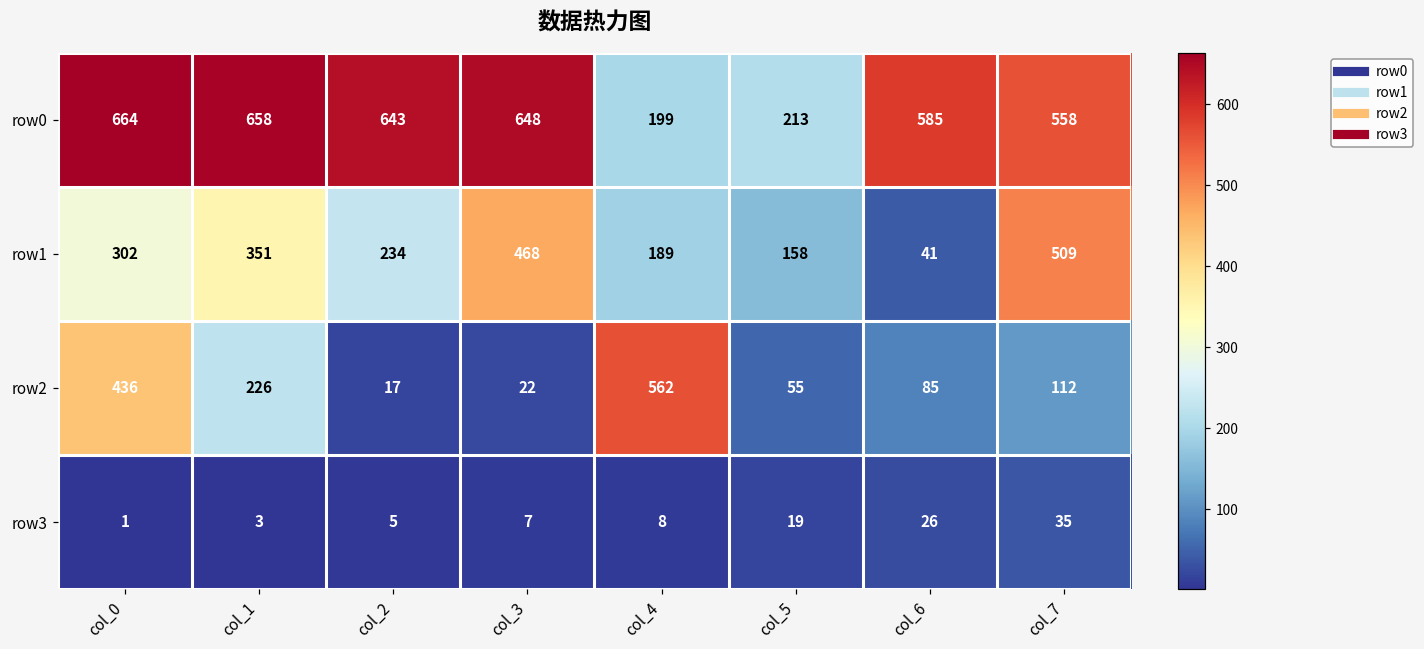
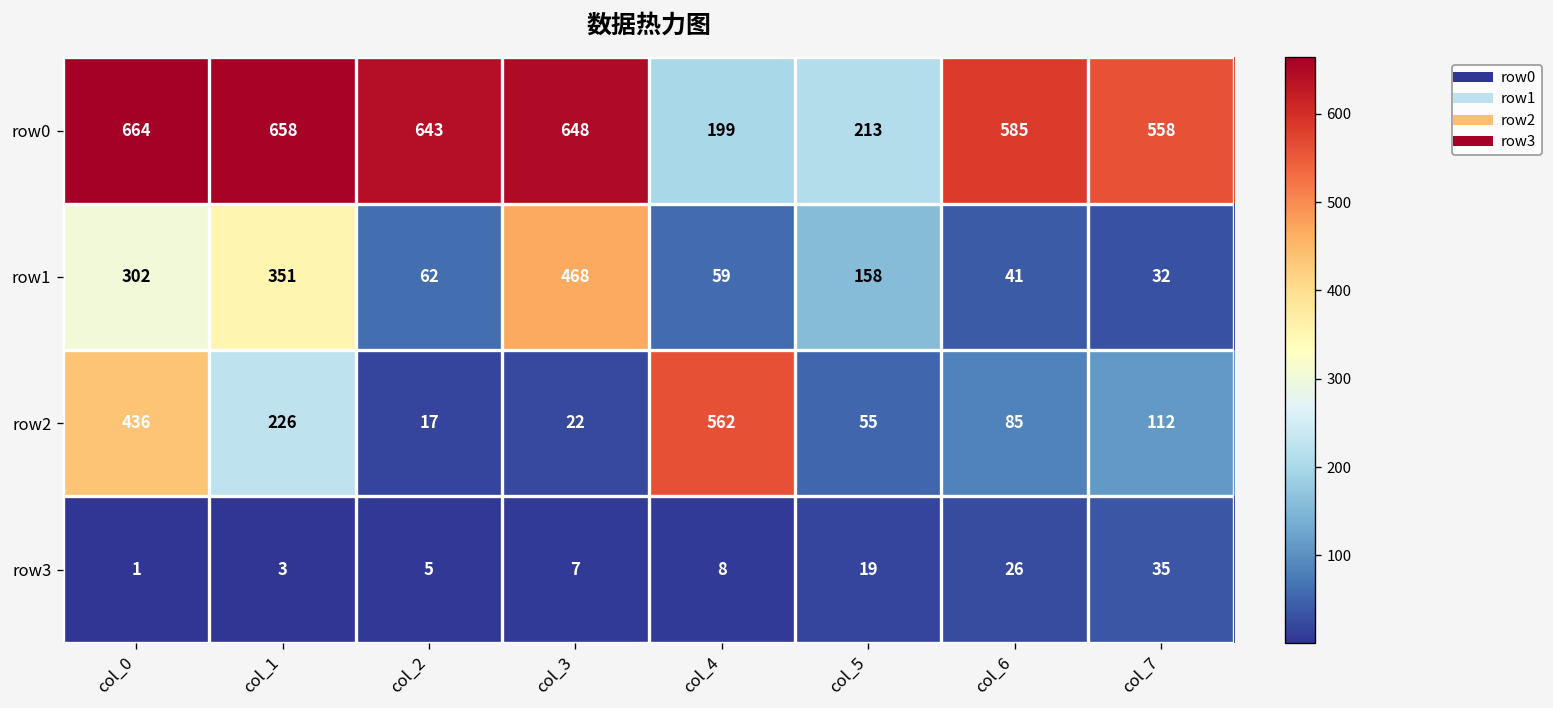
  {
    "row0": {
      "col_0": 664,
      "col_1": 658,
      "col_2": 643,
      "col_3": 648,
      "col_4": 199,
      "col_5": 213,
      "col_6": 585,
      "col_7": 558
    },
    "row1": {
      "col_0": 302,
      "col_1": 351,
-     "col_2": 234,
+     "col_2": 62,
      "col_3": 468,
-     "col_4": 189,
+     "col_4": 59,
      "col_5": 158,
      "col_6": 41,
-     "col_7": 509
+     "col_7": 32
    },
    "row2": {
      "col_0": 436,
      "col_1": 226,
      "col_2": 17,
      "col_3": 22,
      "col_4": 562,
      "col_5": 55,
      "col_6": 85,
      "col_7": 112
    },
    "row3": {
      "col_0": 1,
      "col_1": 3,
      "col_2": 5,
      "col_3": 7,
      "col_4": 8,
      "col_5": 19,
      "col_6": 26,
      "col_7": 35
    }
  }
